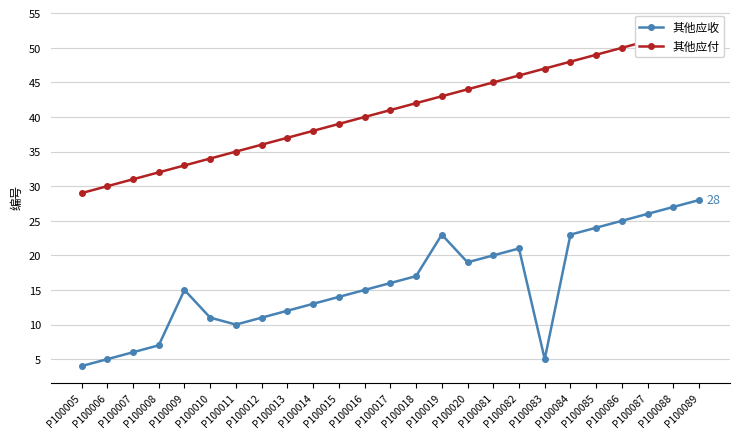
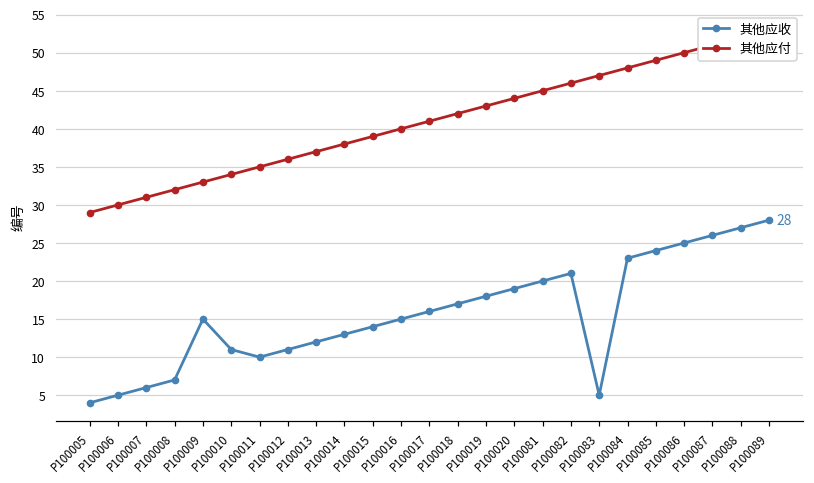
  {
    "其他应收": {
      "P100005": 4,
      "P100006": 5,
      "P100007": 6,
      "P100008": 7,
      "P100009": 15,
      "P100010": 11,
      "P100011": 10,
      "P100012": 11,
      "P100013": 12,
      "P100014": 13,
      "P100015": 14,
      "P100016": 15,
      "P100017": 16,
      "P100018": 17,
-     "P100019": 23,
+     "P100019": 18,
      "P100020": 19,
      "P100081": 20,
      "P100082": 21,
      "P100083": 5,
      "P100084": 23,
      "P100085": 24,
      "P100086": 25,
      "P100087": 26,
      "P100088": 27
    },
    "其他应付": {
      "P100005": 29,
      "P100006": 30,
      "P100007": 31,
      "P100008": 32,
      "P100009": 33,
      "P100010": 34,
      "P100011": 35,
      "P100012": 36,
      "P100013": 37,
      "P100014": 38,
      "P100015": 39,
      "P100016": 40,
      "P100017": 41,
      "P100018": 42,
      "P100019": 43,
      "P100020": 44,
      "P100081": 45,
      "P100082": 46,
      "P100083": 47,
      "P100084": 48,
      "P100085": 49,
      "P100086": 50
    }
  }
